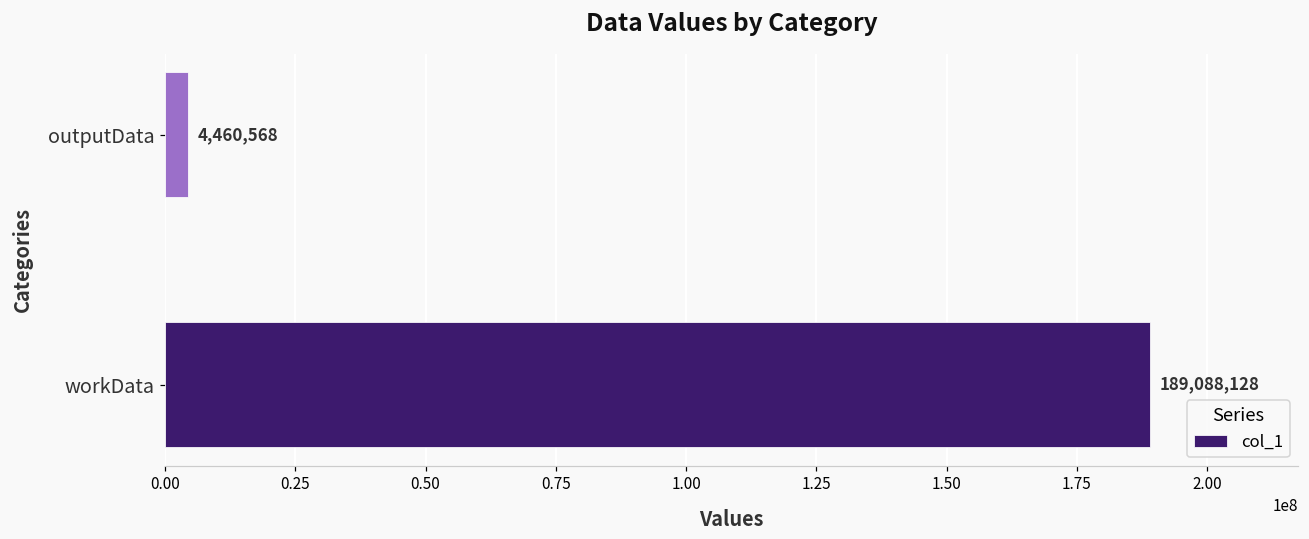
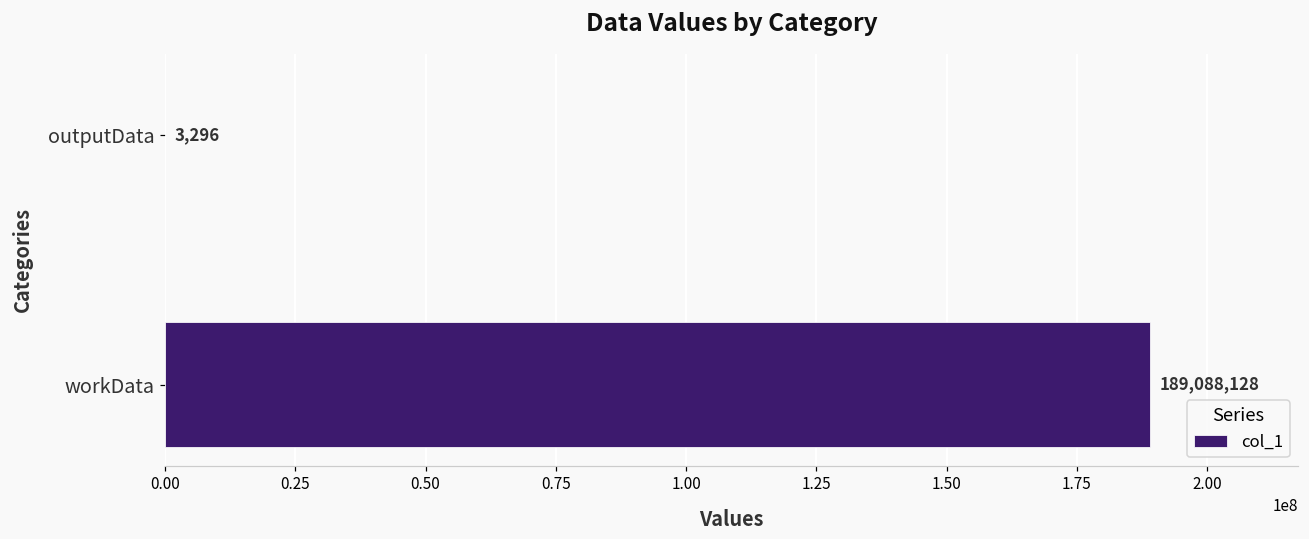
  {
-   "outputData": "4,460,568",
+   "outputData": "3,296",
    "workData": "189,088,128"
  }
